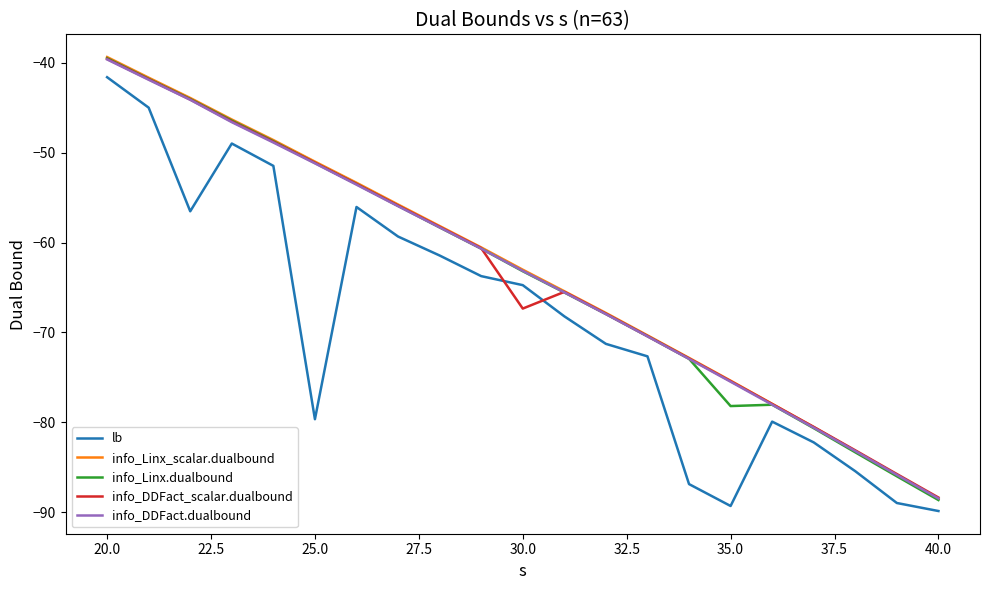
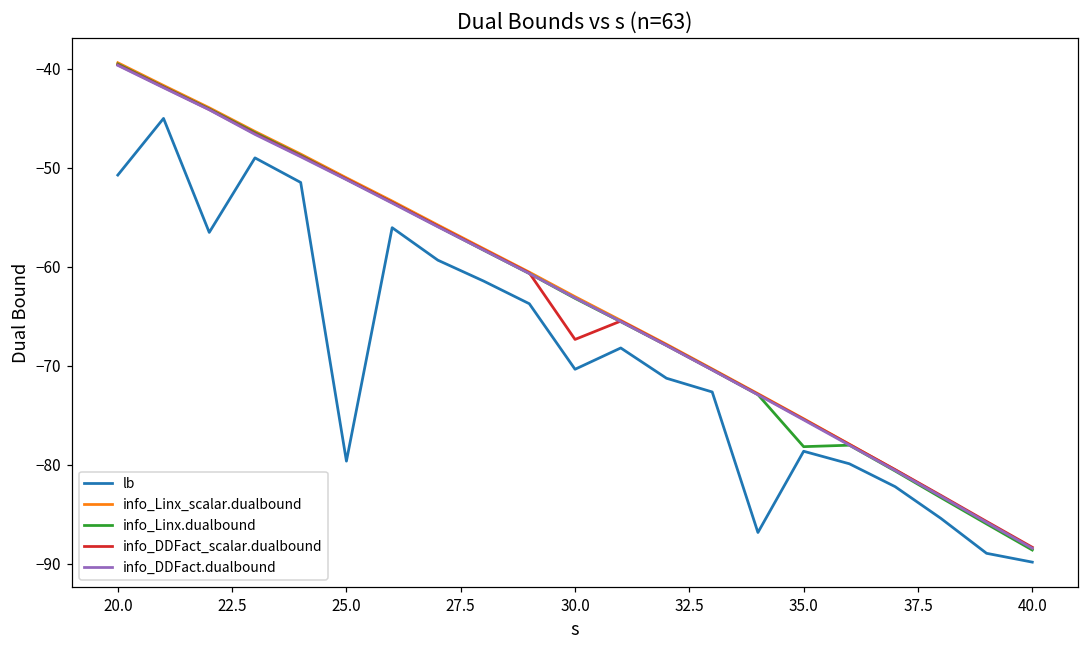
  {
    "lb": {
-     "20.0": -42,
+     "20.0": -51,
      "25.0": -80,
-     "30.0": -65,
-     "35.0": -89,
+     "30.0": -70,
+     "35.0": -79,
      "40.0": -90
    },
    "info_Linx.dualbound": {
      "35.0": -78
    },
    "info_DDFact_scalar.dualbound": {
      "30.0": -67
    }
  }
